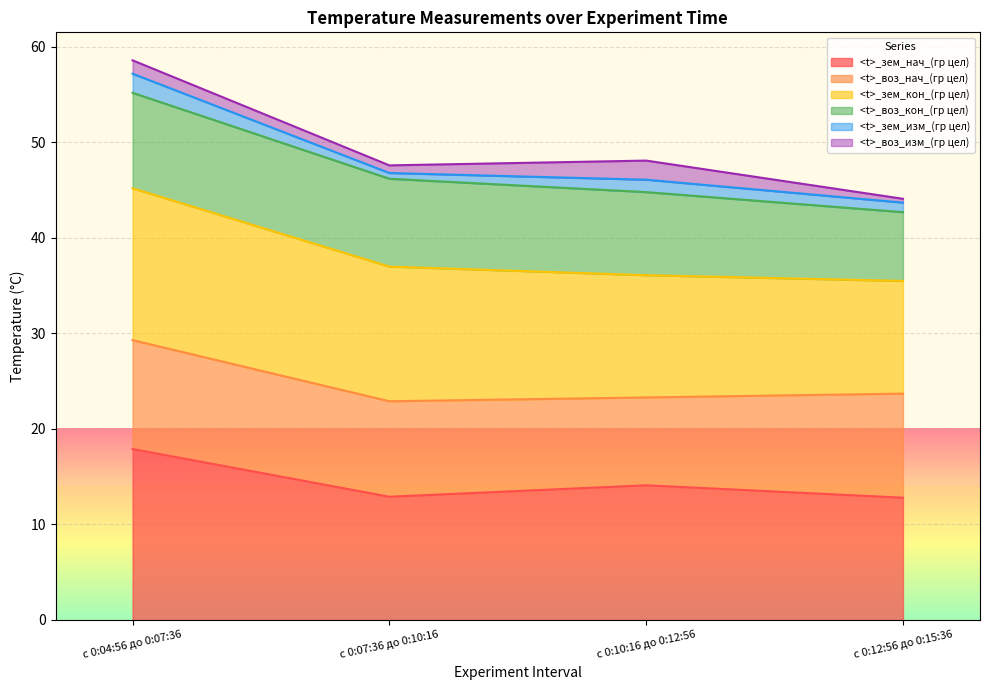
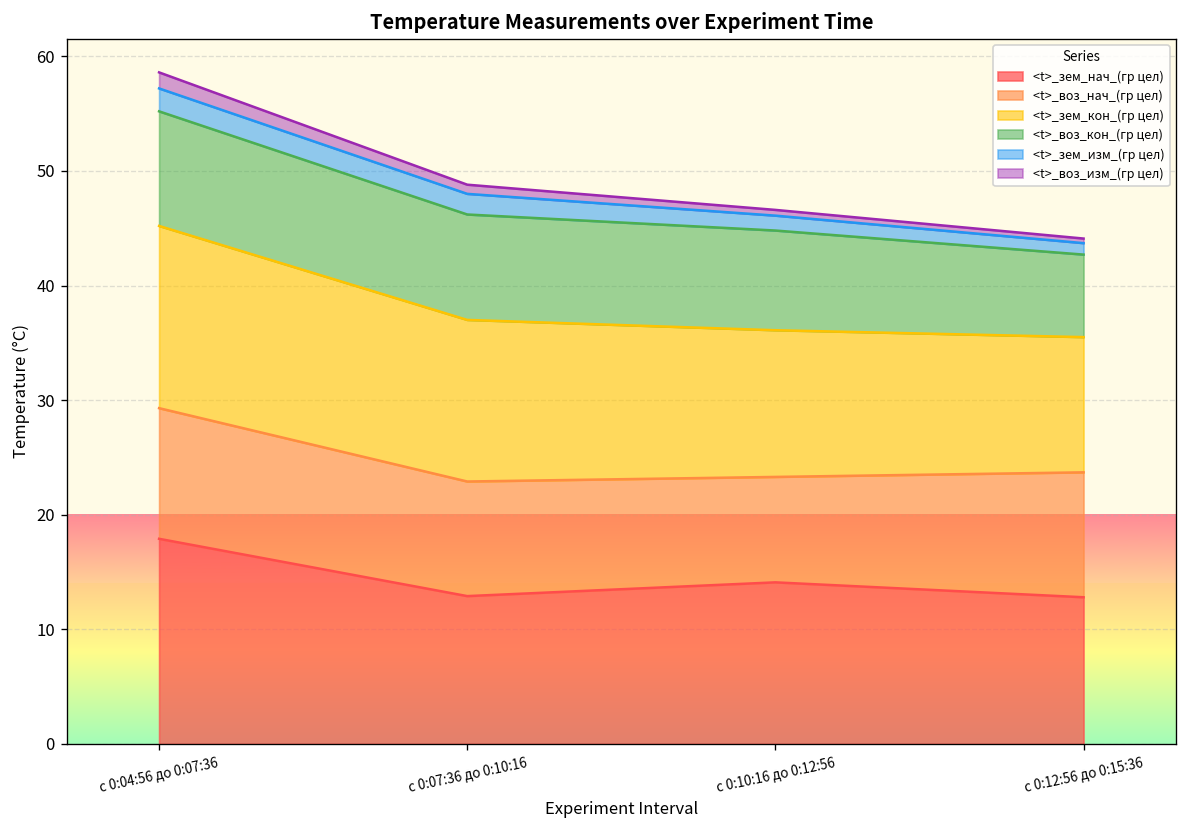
  {
    "<t>_зем_нач_(гр цел)": {
      "с 0:04:56 до 0:07:36": 18,
      "c 0:07:36 до 0:10:16": 13,
      "c 0:10:16 до 0:12:56": 14,
      "c 0:12:56 до 0:15:36": 13
    },
    "<t>_воз_нач_(гр цел)": {
      "с 0:04:56 до 0:07:36": 11,
      "c 0:07:36 до 0:10:16": 10,
      "c 0:10:16 до 0:12:56": 9,
      "c 0:12:56 до 0:15:36": 11
    },
    "<t>_зем_кон_(гр цел)": {
      "с 0:04:56 до 0:07:36": 16,
      "c 0:07:36 до 0:10:16": 14,
      "c 0:10:16 до 0:12:56": 13,
      "c 0:12:56 до 0:15:36": 12
    },
    "<t>_воз_кон_(гр цел)": {
      "с 0:04:56 до 0:07:36": 10,
      "c 0:07:36 до 0:10:16": 9,
      "c 0:10:16 до 0:12:56": 9,
      "c 0:12:56 до 0:15:36": 7
    },
    "<t>_зем_изм_(гр цел)": {
      "с 0:04:56 до 0:07:36": 2,
-     "c 0:07:36 до 0:10:16": 1,
+     "c 0:07:36 до 0:10:16": 2,
      "c 0:10:16 до 0:12:56": 1,
      "c 0:12:56 до 0:15:36": 1
    },
    "<t>_воз_изм_(гр цел)": {
      "с 0:04:56 до 0:07:36": 1,
      "c 0:07:36 до 0:10:16": 1,
-     "c 0:10:16 до 0:12:56": 2,
+     "c 0:10:16 до 0:12:56": 1,
      "c 0:12:56 до 0:15:36": 0
    }
  }
